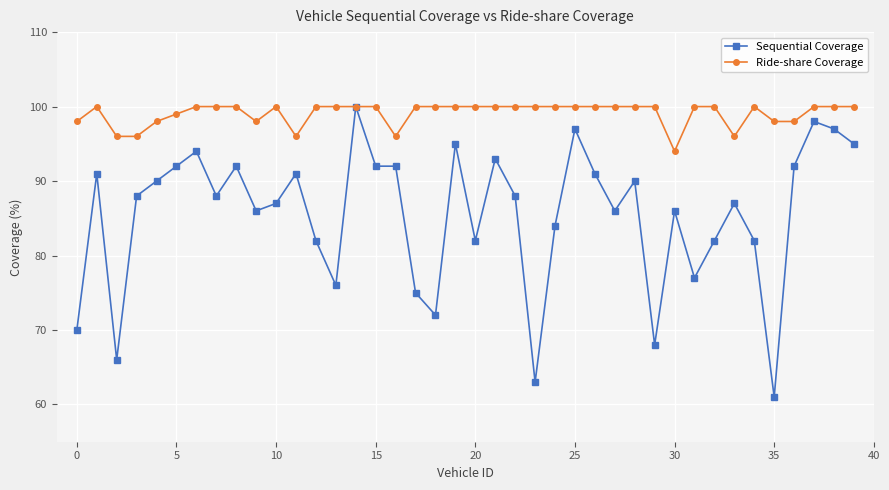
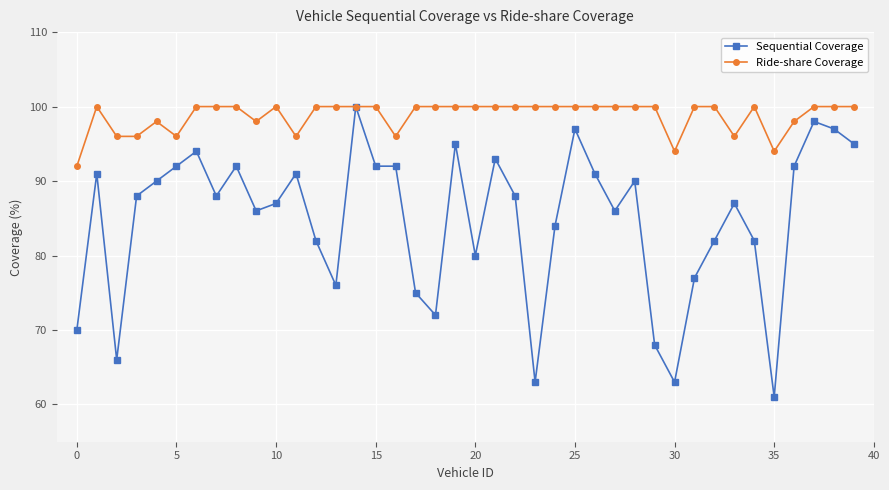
  {
    "Sequential Coverage": {
      "0": 70,
      "5": 92,
      "10": 87,
      "15": 92,
-     "20": 82,
+     "20": 80,
      "25": 97,
-     "30": 86,
+     "30": 63,
      "35": 61
    },
    "Ride-share Coverage": {
-     "0": 98,
-     "5": 99,
+     "0": 92,
+     "5": 96,
      "10": 100,
      "15": 100,
      "20": 100,
      "25": 100,
      "30": 94,
-     "35": 98
+     "35": 94
    }
  }
